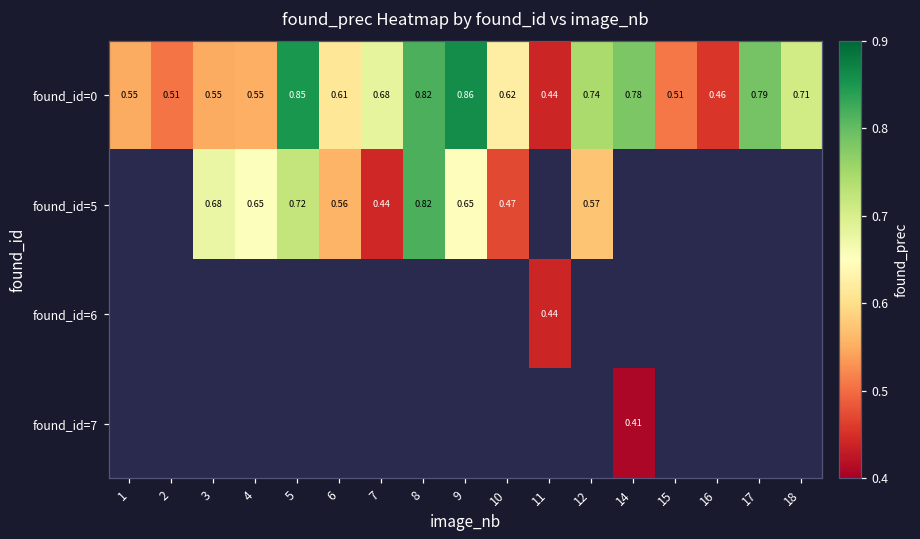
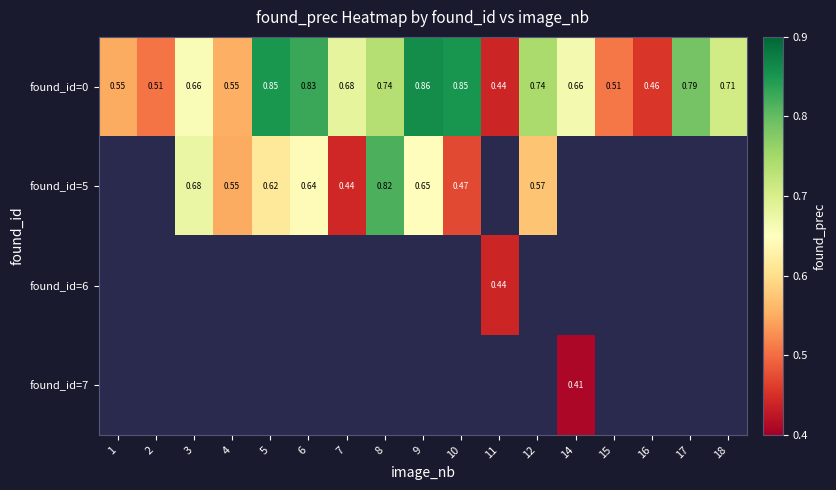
  {
    "found_id=0": {
      "1": 0.55,
      "2": 0.51,
-     "3": 0.55,
+     "3": 0.66,
      "4": 0.55,
      "5": 0.85,
-     "6": 0.61,
+     "6": 0.83,
      "7": 0.68,
-     "8": 0.82,
+     "8": 0.74,
      "9": 0.86,
-     "10": 0.62,
+     "10": 0.85,
      "11": 0.44,
      "12": 0.74,
-     "14": 0.78,
+     "14": 0.66,
      "15": 0.51,
      "16": 0.46,
      "17": 0.79,
      "18": 0.71
    },
    "found_id=5": {
      "3": 0.68,
-     "4": 0.65,
-     "5": 0.72,
-     "6": 0.56,
+     "4": 0.55,
+     "5": 0.62,
+     "6": 0.64,
      "7": 0.44,
      "8": 0.82,
      "9": 0.65,
      "10": 0.47,
      "12": 0.57
    },
    "found_id=6": {
      "11": 0.44
    },
    "found_id=7": {
      "14": 0.41
    }
  }
